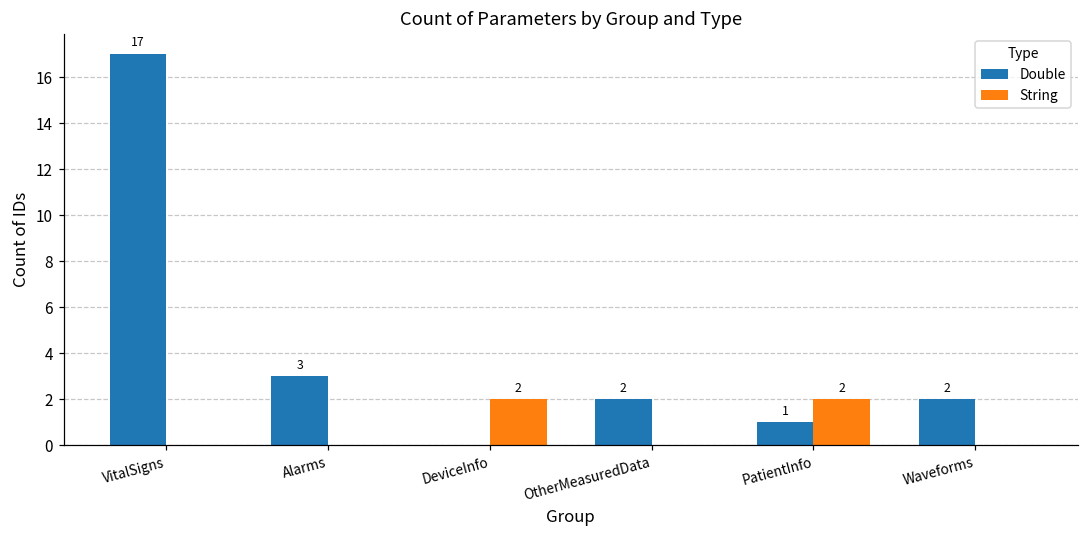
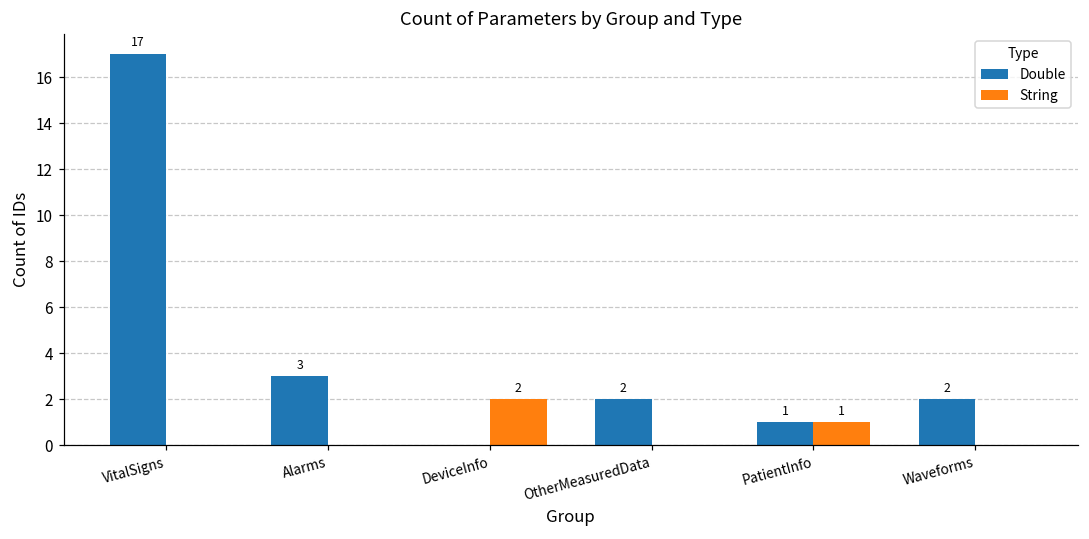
  {
    "Double": {
      "VitalSigns": 17,
      "Alarms": 3,
      "OtherMeasuredData": 2,
      "PatientInfo": 1,
      "Waveforms": 2
    },
    "String": {
      "DeviceInfo": 2,
-     "PatientInfo": 2
+     "PatientInfo": 1
    }
  }
